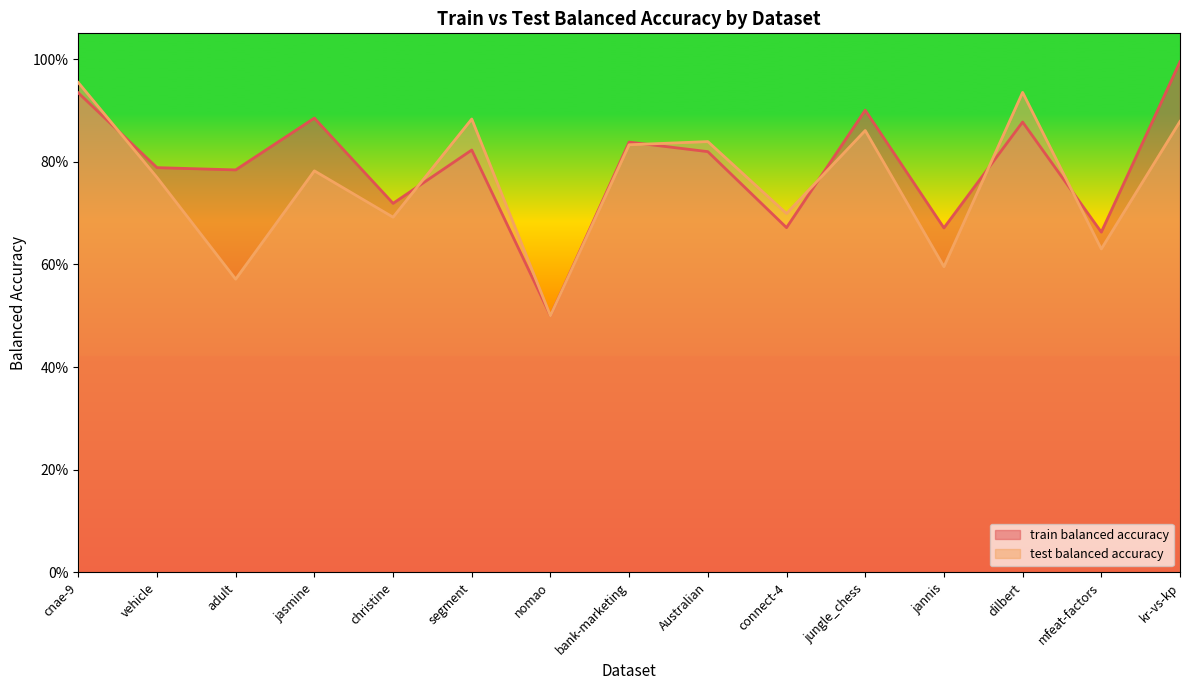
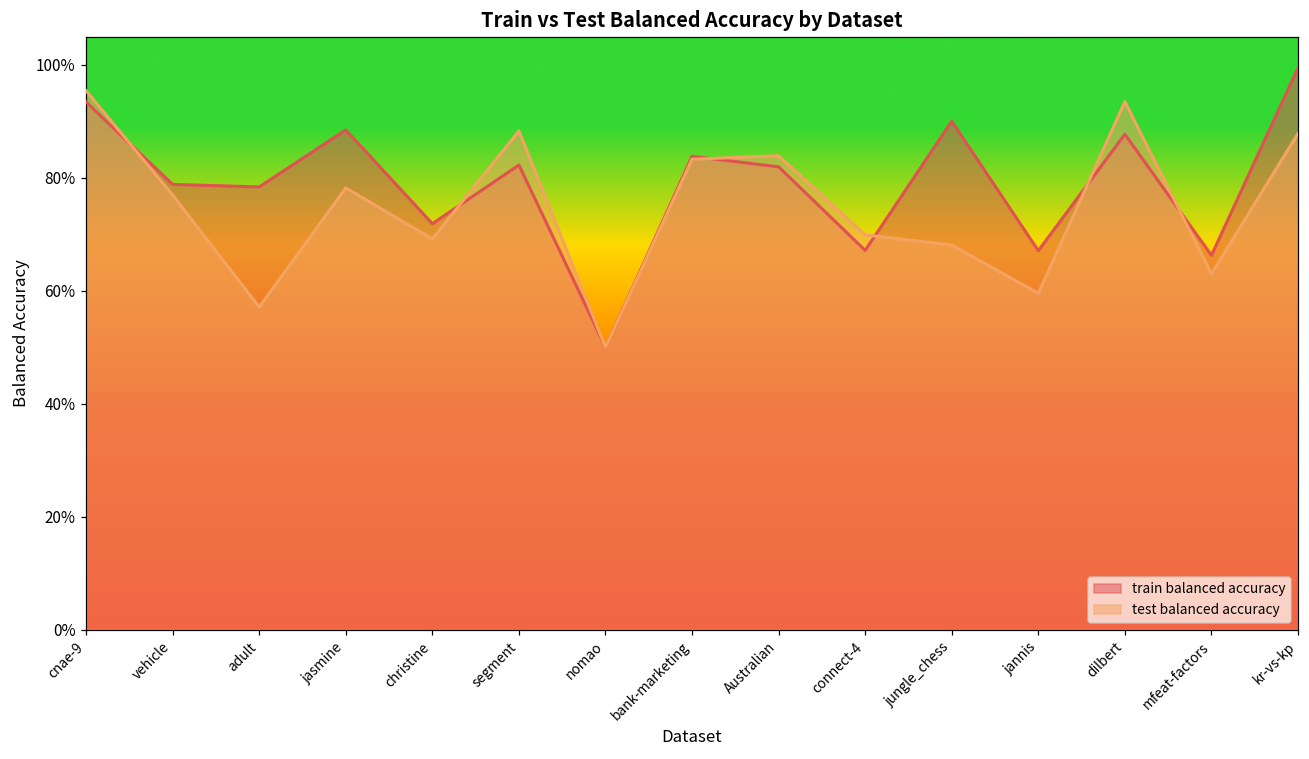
  {
    "train balanced accuracy": {
      "cnae-9": "93%",
      "vehicle": "79%",
      "adult": "78%",
      "jasmine": "88%",
      "christine": "72%",
      "segment": "82%",
      "bank-marketing": "84%",
      "Australian": "82%",
      "connect-4": "67%",
      "jungle_chess": "90%",
      "jannis": "67%",
      "dilbert": "88%",
      "mfeat-factors": "66%",
      "kr-vs-kp": "99%"
    },
    "test balanced accuracy": {
      "cnae-9": "95%",
      "vehicle": "77%",
      "adult": "57%",
      "jasmine": "78%",
      "christine": "69%",
      "segment": "88%",
      "bank-marketing": "83%",
      "Australian": "84%",
      "connect-4": "70%",
-     "jungle_chess": "86%",
+     "jungle_chess": "68%",
      "jannis": "60%",
      "dilbert": "93%",
      "mfeat-factors": "63%",
      "kr-vs-kp": "88%"
    }
  }
